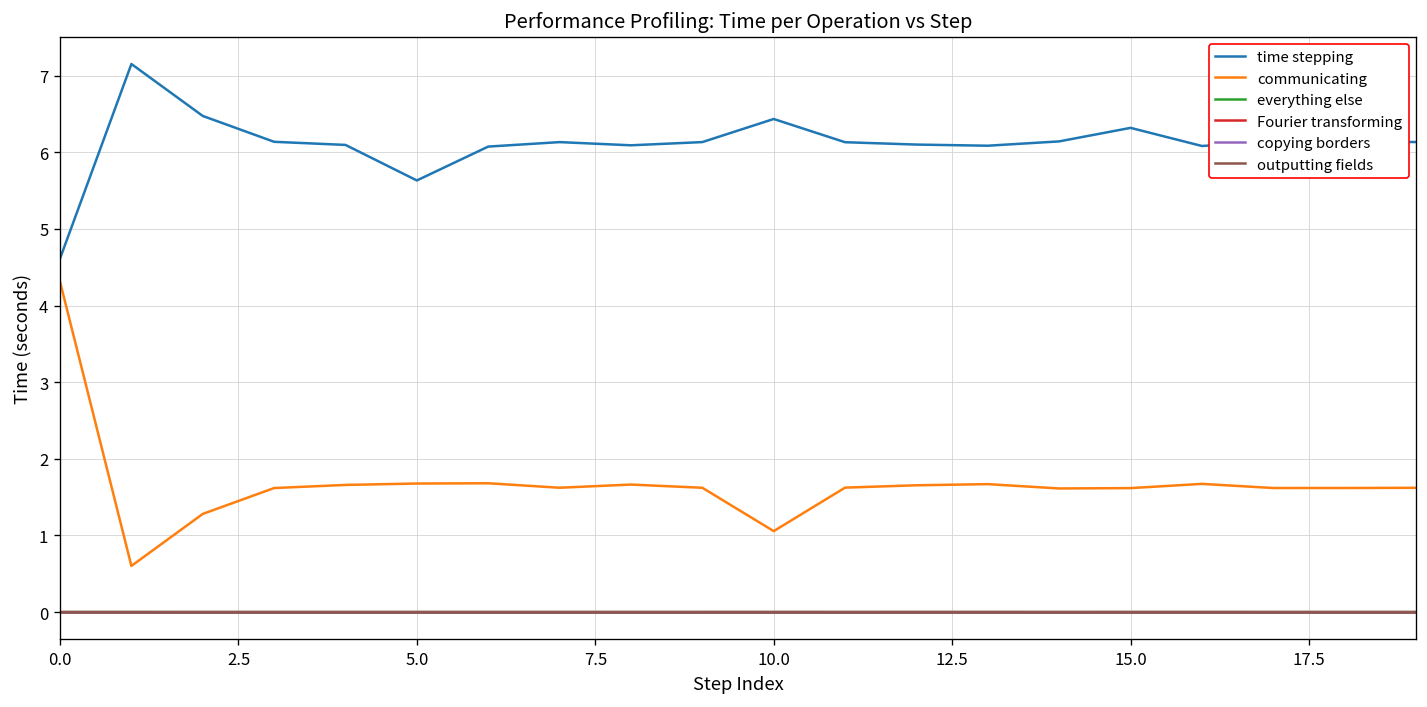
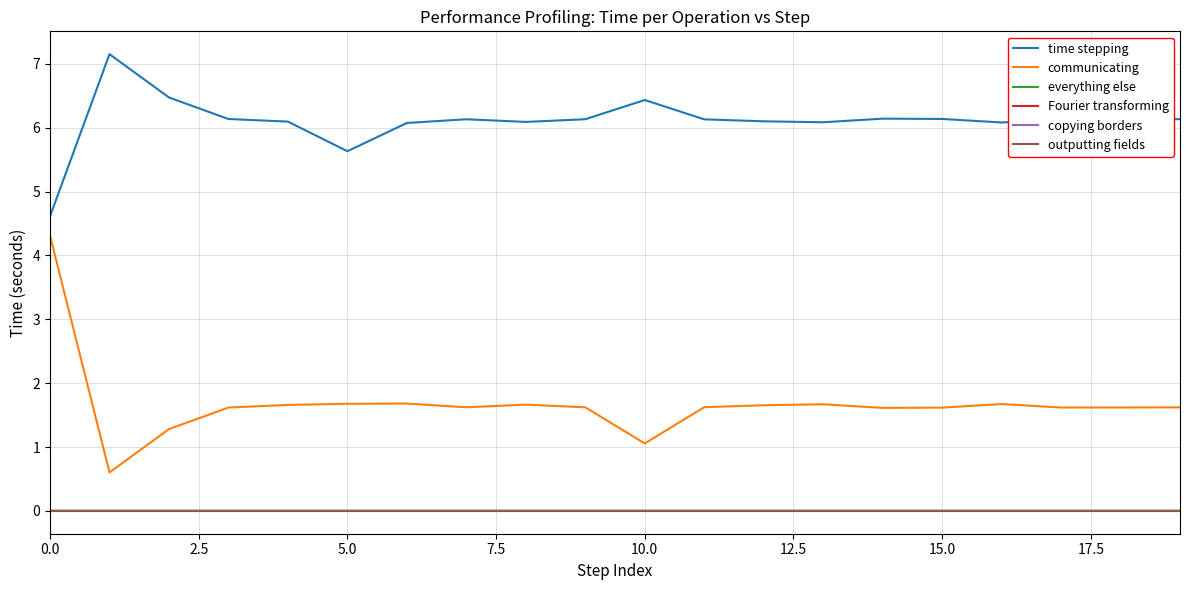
  {
    "time stepping": {
      "0.0": 4.6,
      "5.0": 5.6,
      "10.0": 6.4,
-     "15.0": 6.3
+     "15.0": 6.1
    },
    "communicating": {
      "0.0": 4.3,
      "5.0": 1.7,
      "10.0": 1.1,
      "15.0": 1.6
    },
    "outputting fields": {
      "0.0": 0.0,
      "5.0": 0.0,
      "10.0": 0.0,
      "15.0": 0.0
    }
  }
